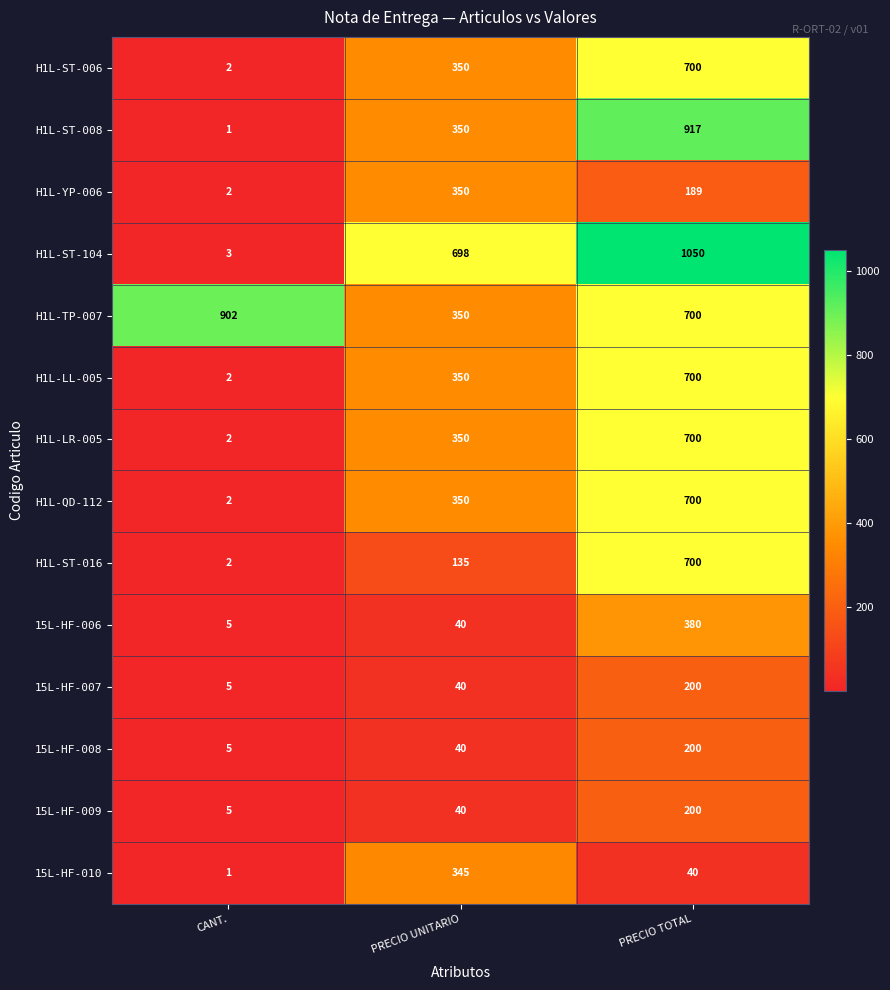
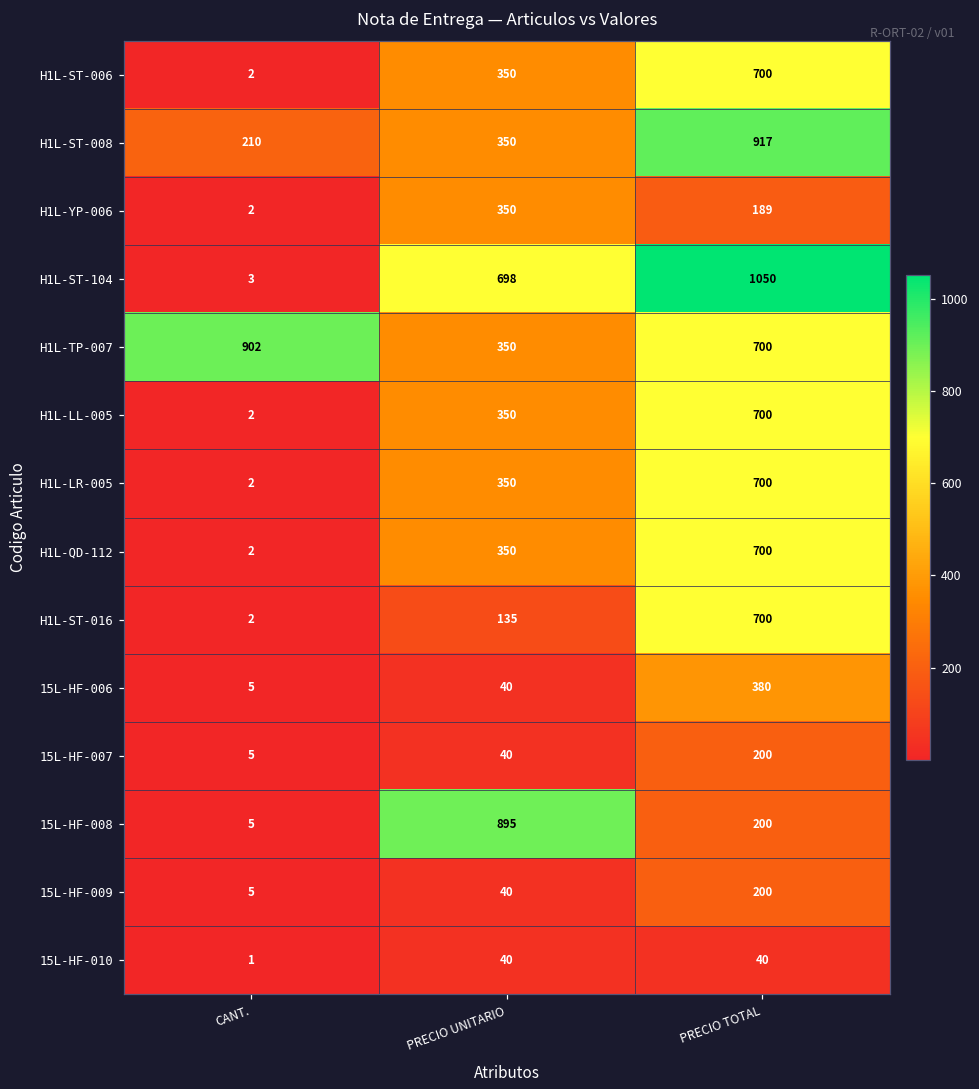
  {
    "H1L-ST-006": {
      "CANT.": 2,
      "PRECIO UNITARIO": 350,
      "PRECIO TOTAL": 700
    },
    "H1L-ST-008": {
-     "CANT.": 1,
+     "CANT.": 210,
      "PRECIO UNITARIO": 350,
      "PRECIO TOTAL": 917
    },
    "H1L-YP-006": {
      "CANT.": 2,
      "PRECIO UNITARIO": 350,
      "PRECIO TOTAL": 189
    },
    "H1L-ST-104": {
      "CANT.": 3,
      "PRECIO UNITARIO": 698,
      "PRECIO TOTAL": 1050
    },
    "H1L-TP-007": {
      "CANT.": 902,
      "PRECIO UNITARIO": 350,
      "PRECIO TOTAL": 700
    },
    "H1L-LL-005": {
      "CANT.": 2,
      "PRECIO UNITARIO": 350,
      "PRECIO TOTAL": 700
    },
    "H1L-LR-005": {
      "CANT.": 2,
      "PRECIO UNITARIO": 350,
      "PRECIO TOTAL": 700
    },
    "H1L-QD-112": {
      "CANT.": 2,
      "PRECIO UNITARIO": 350,
      "PRECIO TOTAL": 700
    },
    "H1L-ST-016": {
      "CANT.": 2,
      "PRECIO UNITARIO": 135,
      "PRECIO TOTAL": 700
    },
    "15L-HF-006": {
      "CANT.": 5,
      "PRECIO UNITARIO": 40,
      "PRECIO TOTAL": 380
    },
    "15L-HF-007": {
      "CANT.": 5,
      "PRECIO UNITARIO": 40,
      "PRECIO TOTAL": 200
    },
    "15L-HF-008": {
      "CANT.": 5,
-     "PRECIO UNITARIO": 40,
+     "PRECIO UNITARIO": 895,
      "PRECIO TOTAL": 200
    },
    "15L-HF-009": {
      "CANT.": 5,
      "PRECIO UNITARIO": 40,
      "PRECIO TOTAL": 200
    },
    "15L-HF-010": {
      "CANT.": 1,
-     "PRECIO UNITARIO": 345,
+     "PRECIO UNITARIO": 40,
      "PRECIO TOTAL": 40
    }
  }
